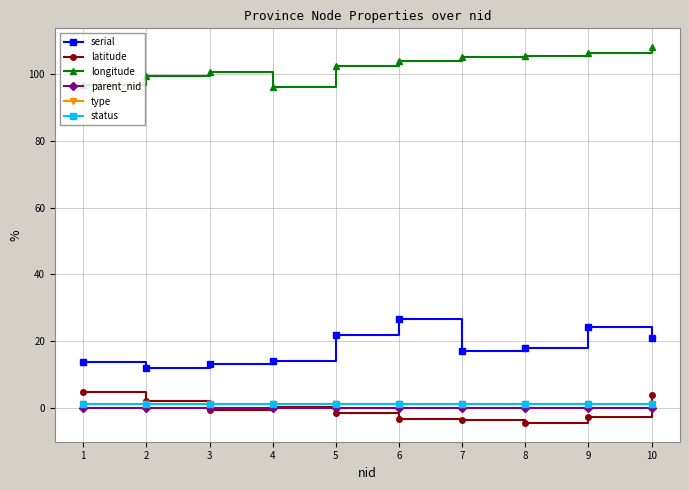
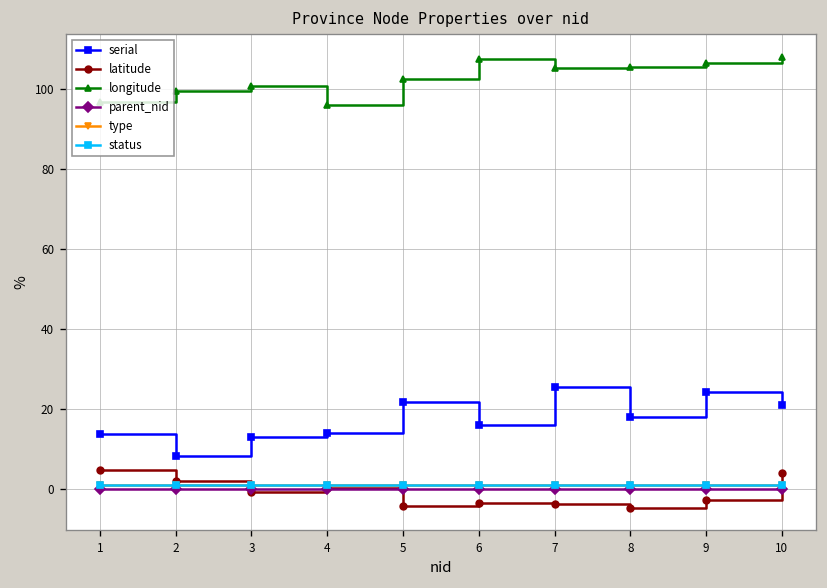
  {
    "serial": {
      "1": 14,
-     "2": 12,
+     "2": 8,
      "3": 13,
      "4": 14,
      "5": 22,
-     "6": 27,
-     "7": 17,
+     "6": 16,
+     "7": 26,
      "8": 18,
      "9": 24,
      "10": 21
    },
    "latitude": {
      "1": 5,
      "2": 2,
-     "5": -1,
+     "5": -4,
      "6": -3,
      "7": -4,
      "8": -5,
      "9": -3,
      "10": 4
    },
    "longitude": {
      "2": 100,
      "3": 101,
      "4": 96,
      "5": 102,
-     "6": 104,
+     "6": 107,
      "7": 105,
      "8": 105,
      "9": 106,
      "10": 108
    },
    "parent_nid": {
      "1": 0,
      "2": 0,
      "5": 0,
      "6": 0,
      "7": 0,
      "8": 0,
      "9": 0,
      "10": 0
    },
    "status": {
      "1": 1,
      "2": 1,
      "3": 1,
      "5": 1,
      "6": 1,
      "7": 1,
      "8": 1,
      "9": 1,
      "10": 1
    }
  }
